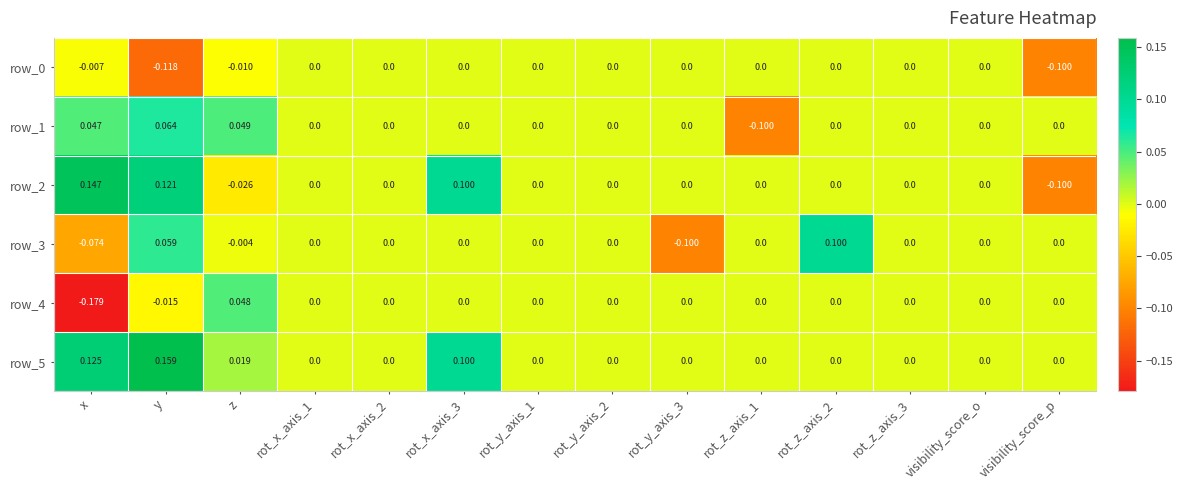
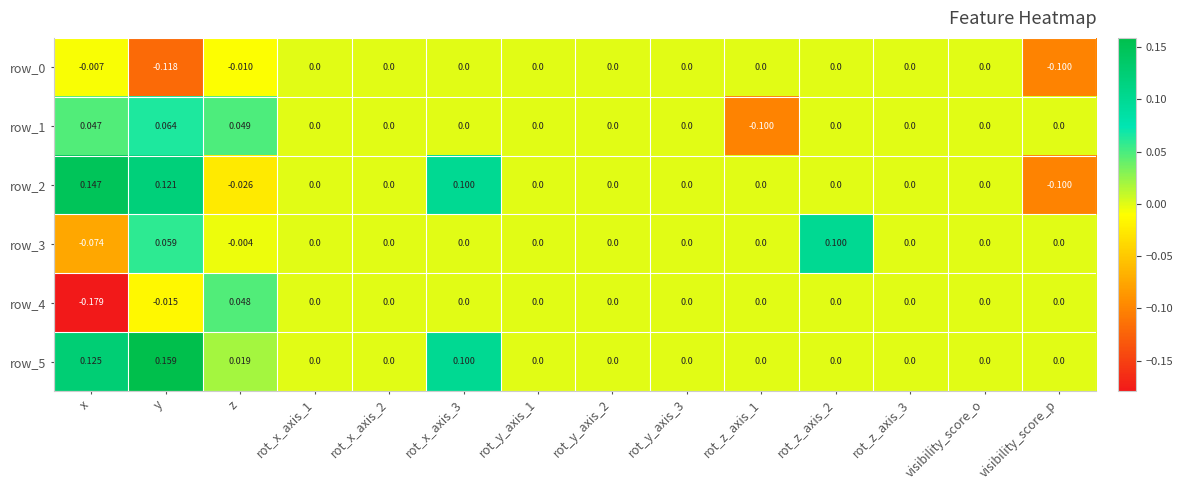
  {
    "row_0": {
      "x": -0.007,
      "y": -0.118,
      "z": -0.010,
      "rot_x_axis_1": 0.0,
      "rot_x_axis_2": 0.0,
      "rot_x_axis_3": 0.0,
      "rot_y_axis_1": 0.0,
      "rot_y_axis_2": 0.0,
      "rot_y_axis_3": 0.0,
      "rot_z_axis_1": 0.0,
      "rot_z_axis_2": 0.0,
      "rot_z_axis_3": 0.0,
      "visibility_score_o": 0.0,
      "visibility_score_p": -0.100
    },
    "row_1": {
      "x": 0.047,
      "y": 0.064,
      "z": 0.049,
      "rot_x_axis_1": 0.0,
      "rot_x_axis_2": 0.0,
      "rot_x_axis_3": 0.0,
      "rot_y_axis_1": 0.0,
      "rot_y_axis_2": 0.0,
      "rot_y_axis_3": 0.0,
      "rot_z_axis_1": -0.100,
      "rot_z_axis_2": 0.0,
      "rot_z_axis_3": 0.0,
      "visibility_score_o": 0.0,
      "visibility_score_p": 0.0
    },
    "row_2": {
      "x": 0.147,
      "y": 0.121,
      "z": -0.026,
      "rot_x_axis_1": 0.0,
      "rot_x_axis_2": 0.0,
      "rot_x_axis_3": 0.100,
      "rot_y_axis_1": 0.0,
      "rot_y_axis_2": 0.0,
      "rot_y_axis_3": 0.0,
      "rot_z_axis_1": 0.0,
      "rot_z_axis_2": 0.0,
      "rot_z_axis_3": 0.0,
      "visibility_score_o": 0.0,
      "visibility_score_p": -0.100
    },
    "row_3": {
      "x": -0.074,
      "y": 0.059,
      "z": -0.004,
      "rot_x_axis_1": 0.0,
      "rot_x_axis_2": 0.0,
      "rot_x_axis_3": 0.0,
      "rot_y_axis_1": 0.0,
      "rot_y_axis_2": 0.0,
-     "rot_y_axis_3": -0.100,
+     "rot_y_axis_3": 0.0,
      "rot_z_axis_1": 0.0,
      "rot_z_axis_2": 0.100,
      "rot_z_axis_3": 0.0,
      "visibility_score_o": 0.0,
      "visibility_score_p": 0.0
    },
    "row_4": {
      "x": -0.179,
      "y": -0.015,
      "z": 0.048,
      "rot_x_axis_1": 0.0,
      "rot_x_axis_2": 0.0,
      "rot_x_axis_3": 0.0,
      "rot_y_axis_1": 0.0,
      "rot_y_axis_2": 0.0,
      "rot_y_axis_3": 0.0,
      "rot_z_axis_1": 0.0,
      "rot_z_axis_2": 0.0,
      "rot_z_axis_3": 0.0,
      "visibility_score_o": 0.0,
      "visibility_score_p": 0.0
    },
    "row_5": {
      "x": 0.125,
      "y": 0.159,
      "z": 0.019,
      "rot_x_axis_1": 0.0,
      "rot_x_axis_2": 0.0,
      "rot_x_axis_3": 0.100,
      "rot_y_axis_1": 0.0,
      "rot_y_axis_2": 0.0,
      "rot_y_axis_3": 0.0,
      "rot_z_axis_1": 0.0,
      "rot_z_axis_2": 0.0,
      "rot_z_axis_3": 0.0,
      "visibility_score_o": 0.0,
      "visibility_score_p": 0.0
    }
  }
